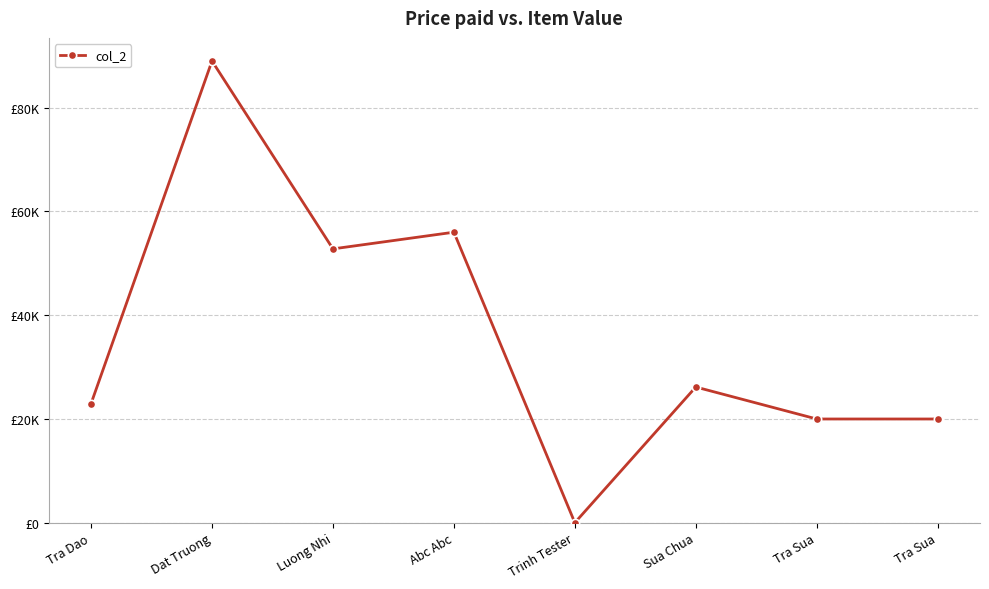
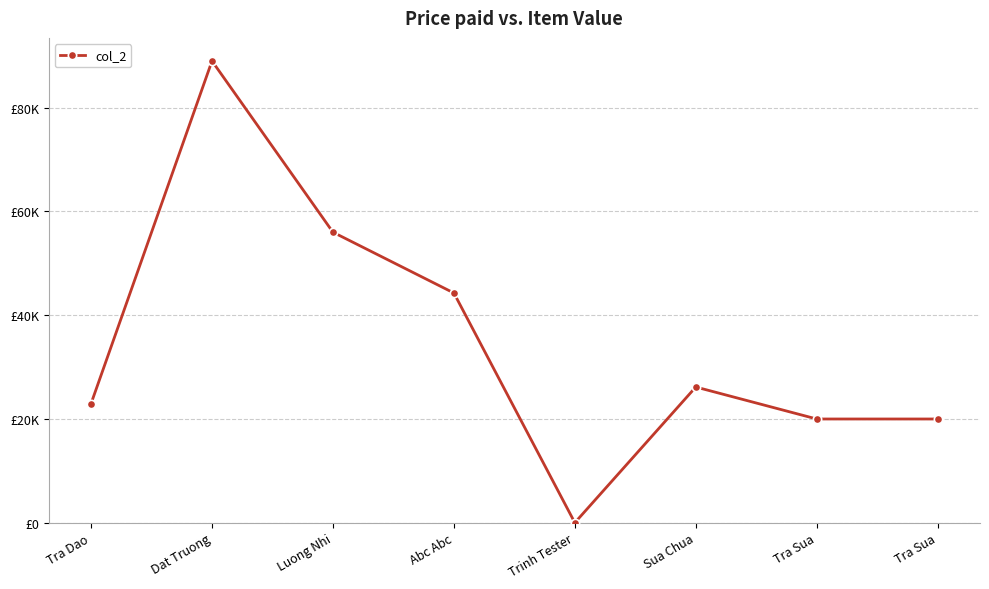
  {
    "Tra Dao": "£23000",
    "Dat Truong": "£89000",
-   "Luong Nhi": "£53000",
-   "Abc Abc": "£56000",
+   "Luong Nhi": "£56000",
+   "Abc Abc": "£44000",
    "Trinh Tester": "£0",
    "Sua Chua": "£26000"
  }
